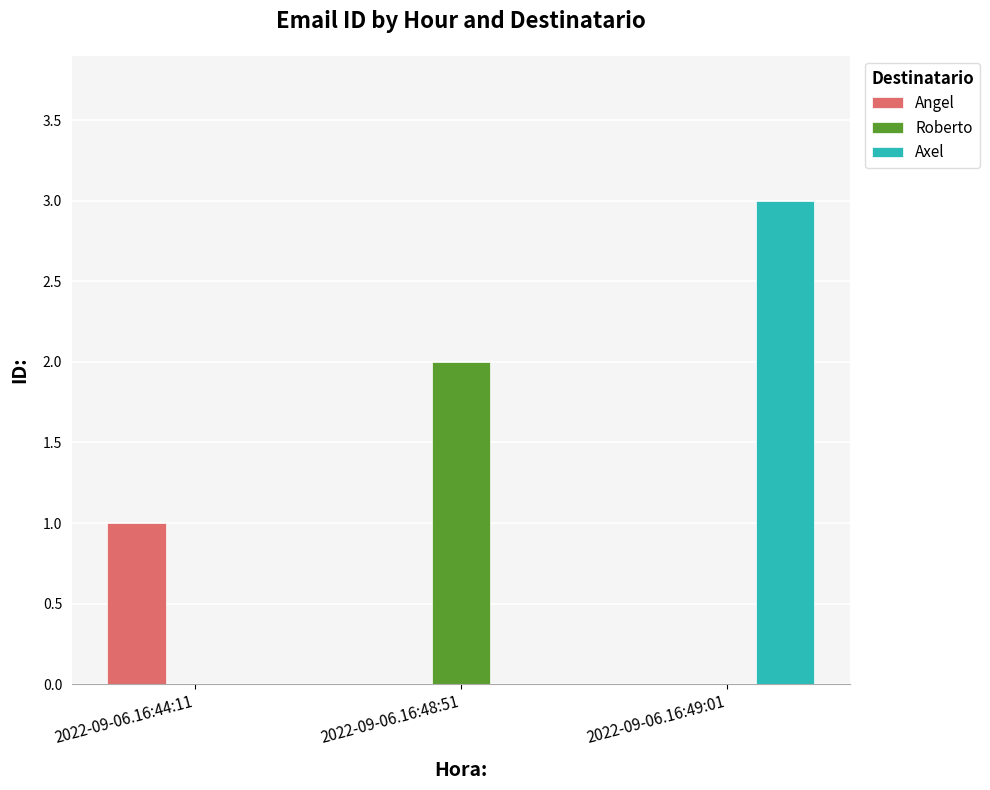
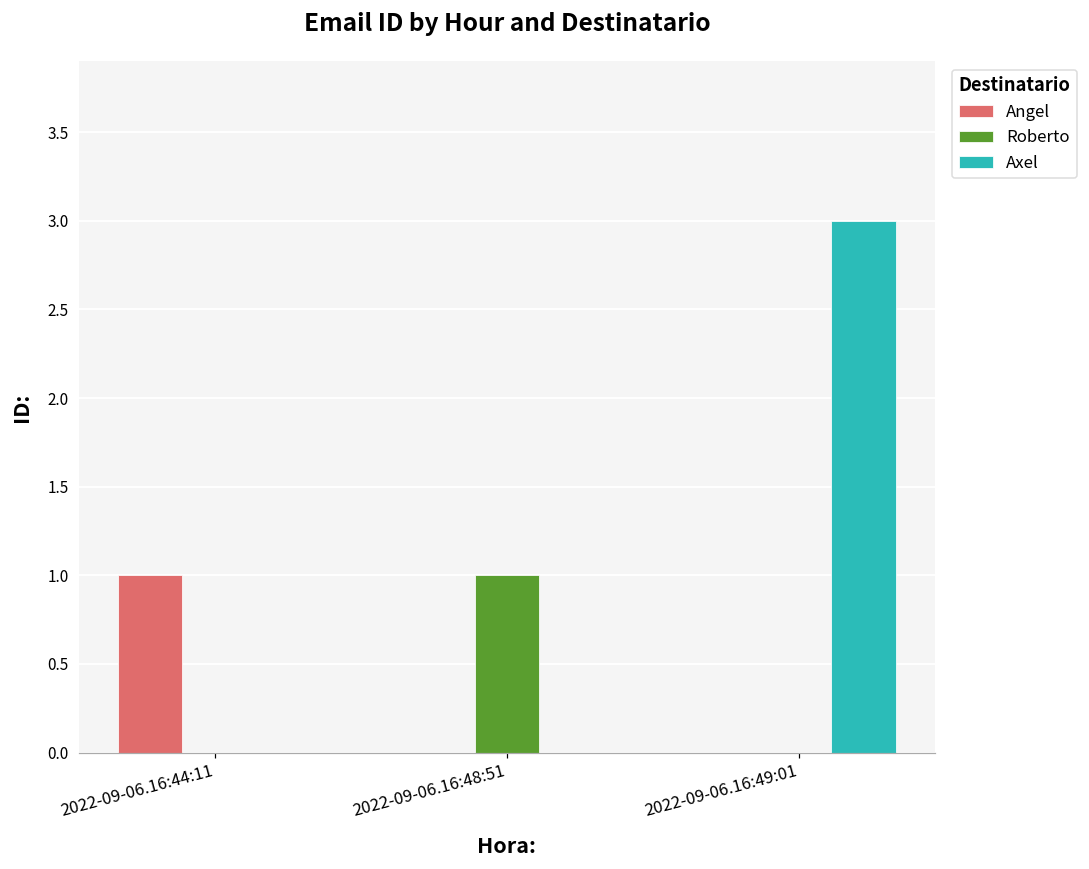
  {
    "Angel": {
      "2022-09-06.16:44:11": 1,
      "2022-09-06.16:48:51": 0,
      "2022-09-06.16:49:01": 0
    },
    "Roberto": {
      "2022-09-06.16:44:11": 0,
-     "2022-09-06.16:48:51": 2,
+     "2022-09-06.16:48:51": 1,
      "2022-09-06.16:49:01": 0
    },
    "Axel": {
      "2022-09-06.16:44:11": 0,
      "2022-09-06.16:48:51": 0,
      "2022-09-06.16:49:01": 3
    }
  }
